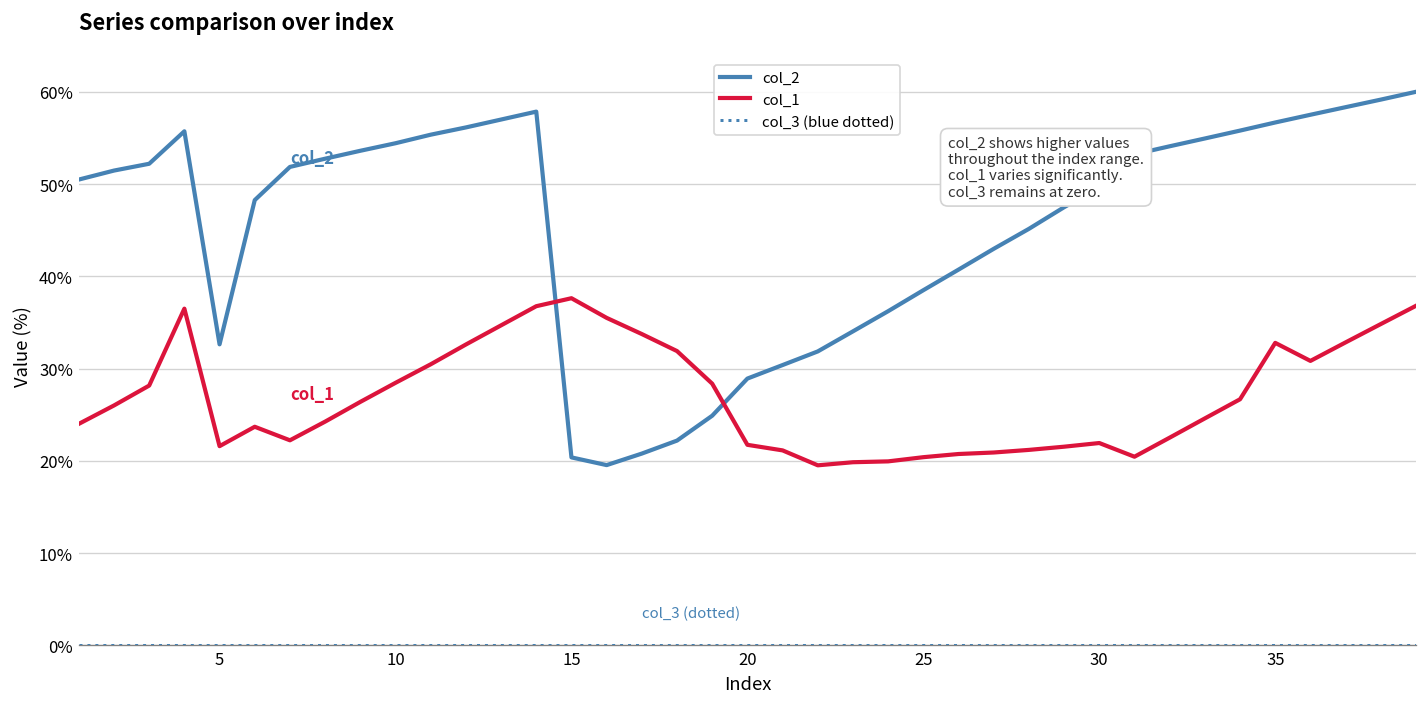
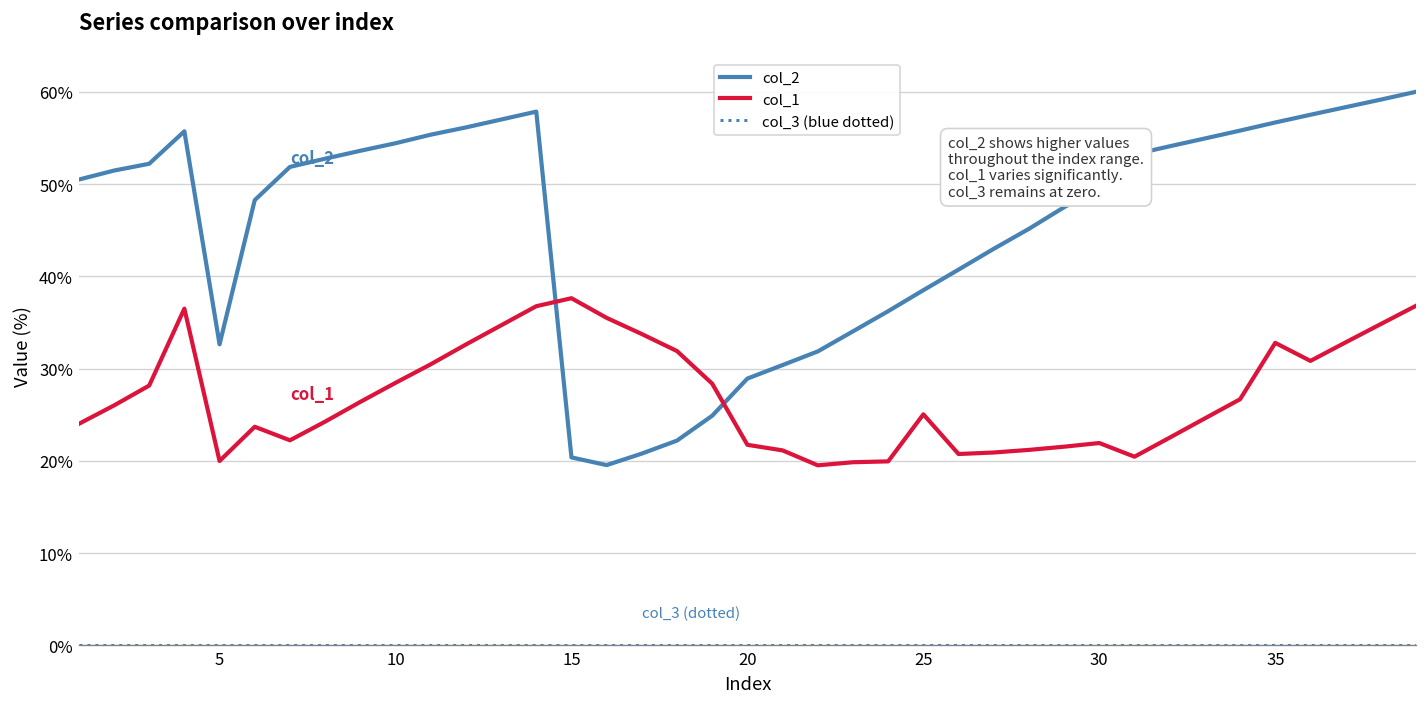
  {
    "col_1": {
-     "5": "22%",
+     "5": "20%",
      "10": "28%",
      "15": "38%",
      "20": "22%",
-     "25": "20%",
+     "25": "25%",
      "30": "22%",
      "35": "33%"
    }
  }
